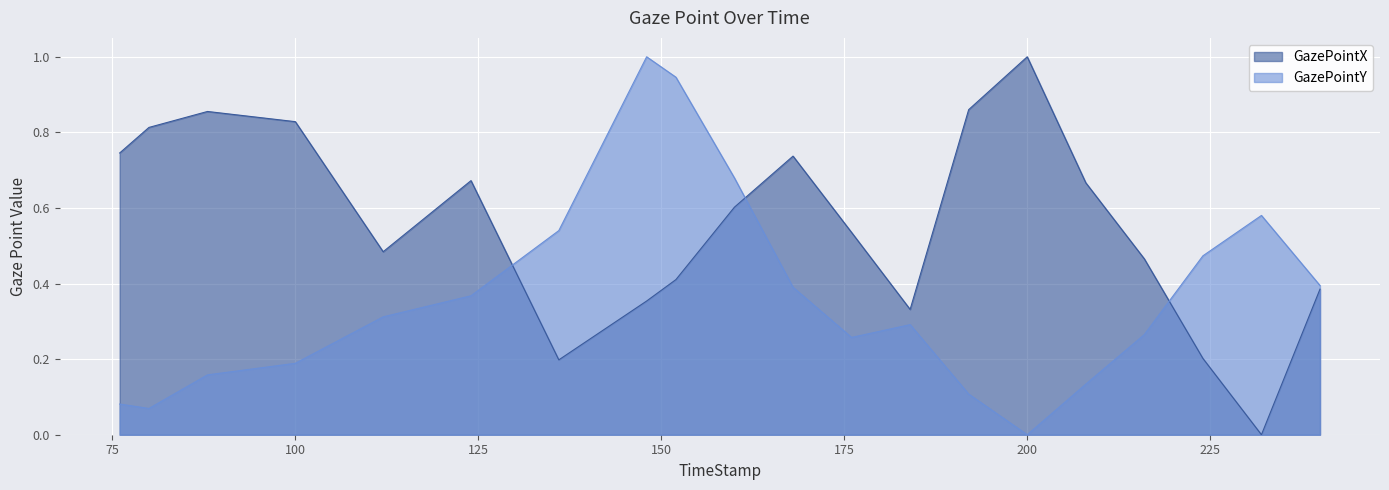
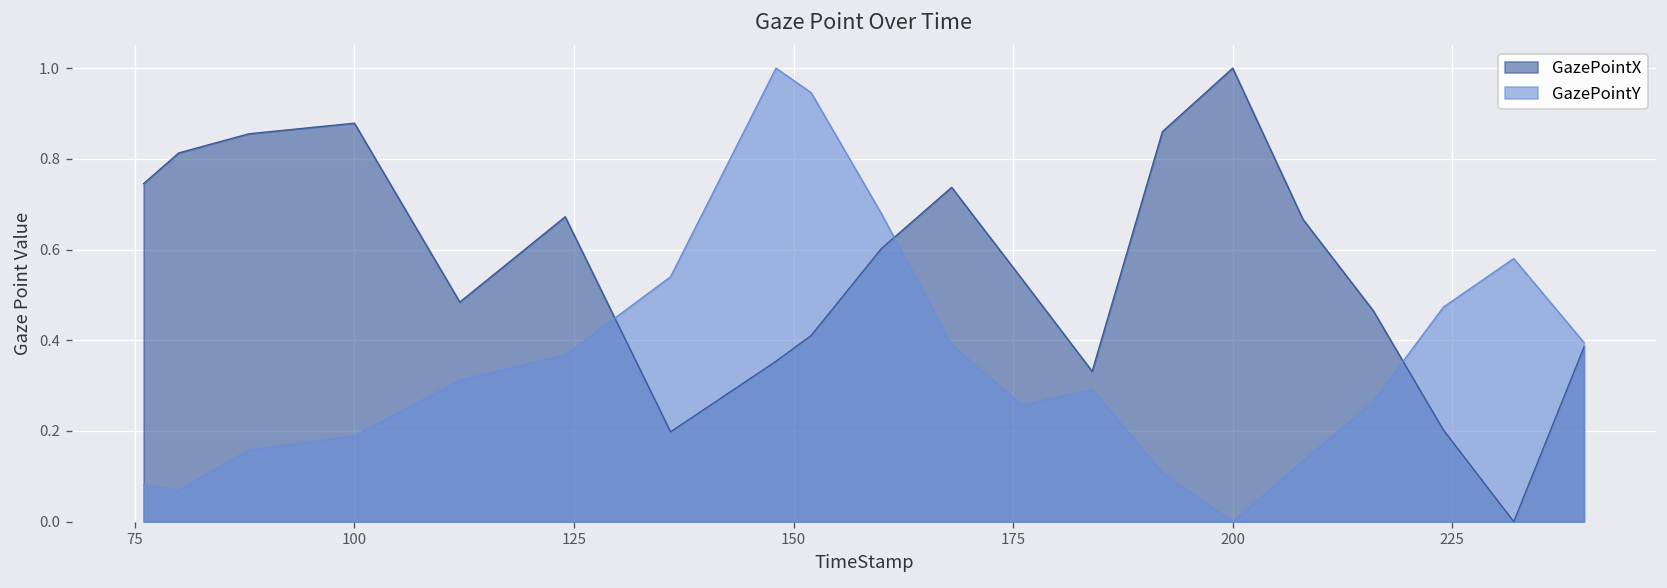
  {
    "GazePointX": {
-     "100": 0.83,
+     "100": 0.88,
      "200": 1.00
    },
    "GazePointY": {
      "100": 0.19,
      "200": 0.00
    }
  }
